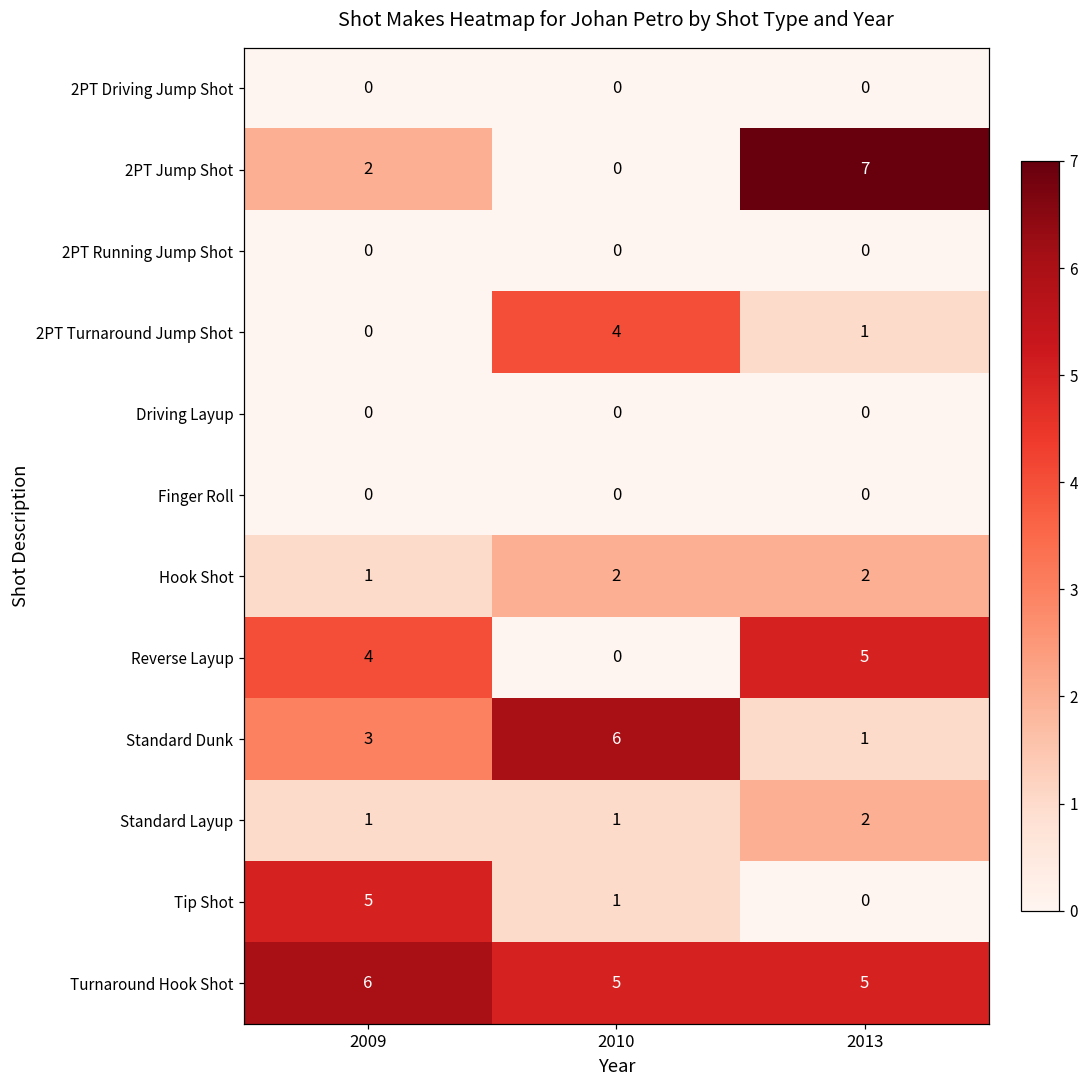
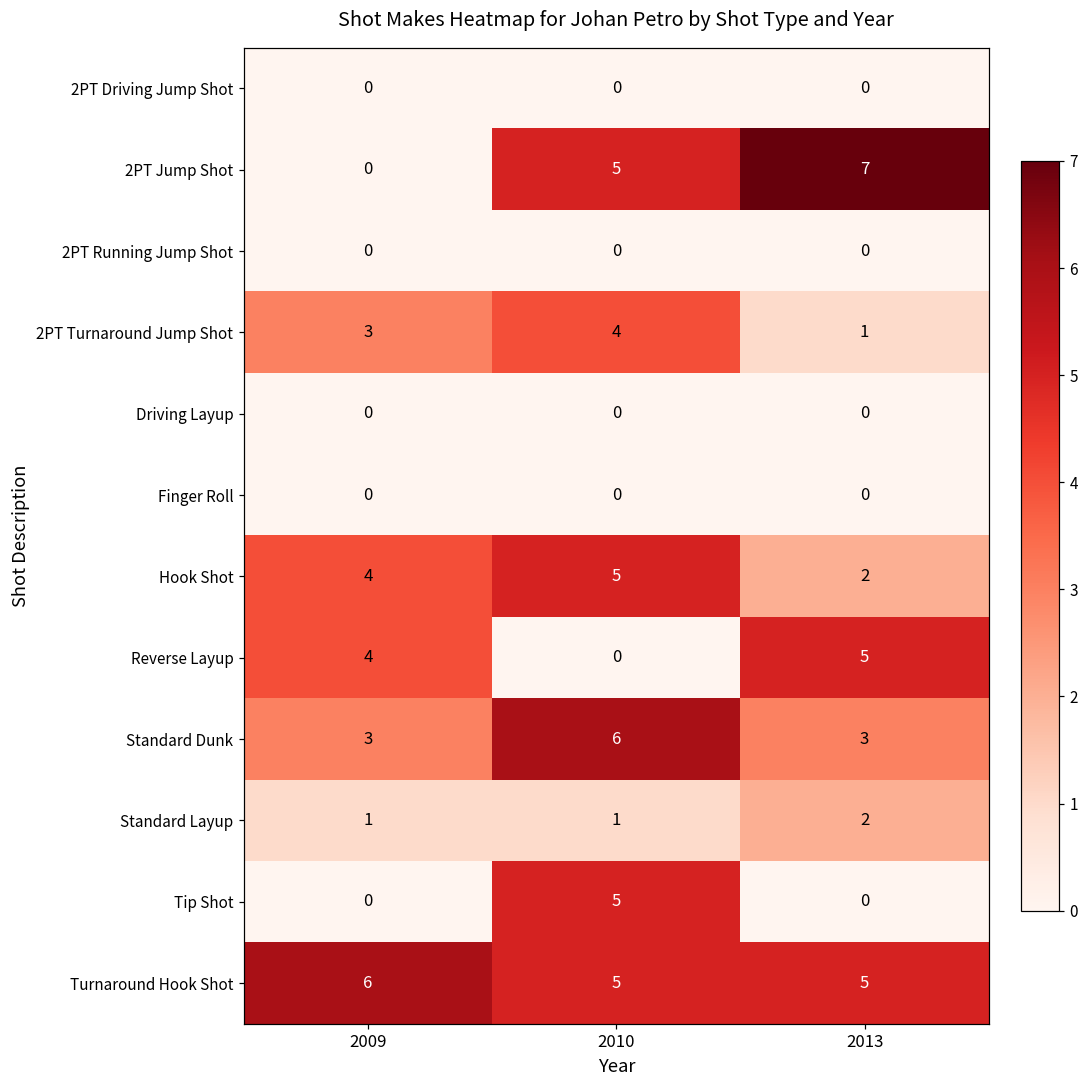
  {
    "2PT Driving Jump Shot": {
      "2009": 0,
      "2010": 0,
      "2013": 0
    },
    "2PT Jump Shot": {
-     "2009": 2,
-     "2010": 0,
+     "2009": 0,
+     "2010": 5,
      "2013": 7
    },
    "2PT Running Jump Shot": {
      "2009": 0,
      "2010": 0,
      "2013": 0
    },
    "2PT Turnaround Jump Shot": {
-     "2009": 0,
+     "2009": 3,
      "2010": 4,
      "2013": 1
    },
    "Driving Layup": {
      "2009": 0,
      "2010": 0,
      "2013": 0
    },
    "Finger Roll": {
      "2009": 0,
      "2010": 0,
      "2013": 0
    },
    "Hook Shot": {
-     "2009": 1,
-     "2010": 2,
+     "2009": 4,
+     "2010": 5,
      "2013": 2
    },
    "Reverse Layup": {
      "2009": 4,
      "2010": 0,
      "2013": 5
    },
    "Standard Dunk": {
      "2009": 3,
      "2010": 6,
-     "2013": 1
+     "2013": 3
    },
    "Standard Layup": {
      "2009": 1,
      "2010": 1,
      "2013": 2
    },
    "Tip Shot": {
-     "2009": 5,
-     "2010": 1,
+     "2009": 0,
+     "2010": 5,
      "2013": 0
    },
    "Turnaround Hook Shot": {
      "2009": 6,
      "2010": 5,
      "2013": 5
    }
  }
